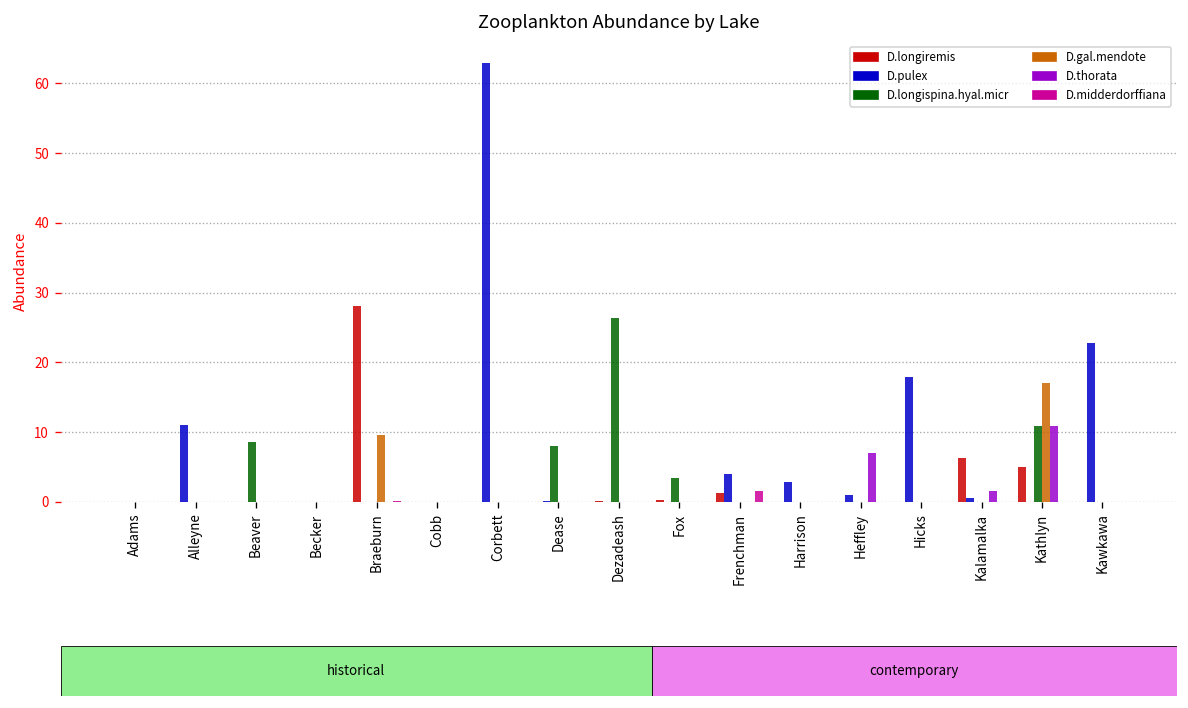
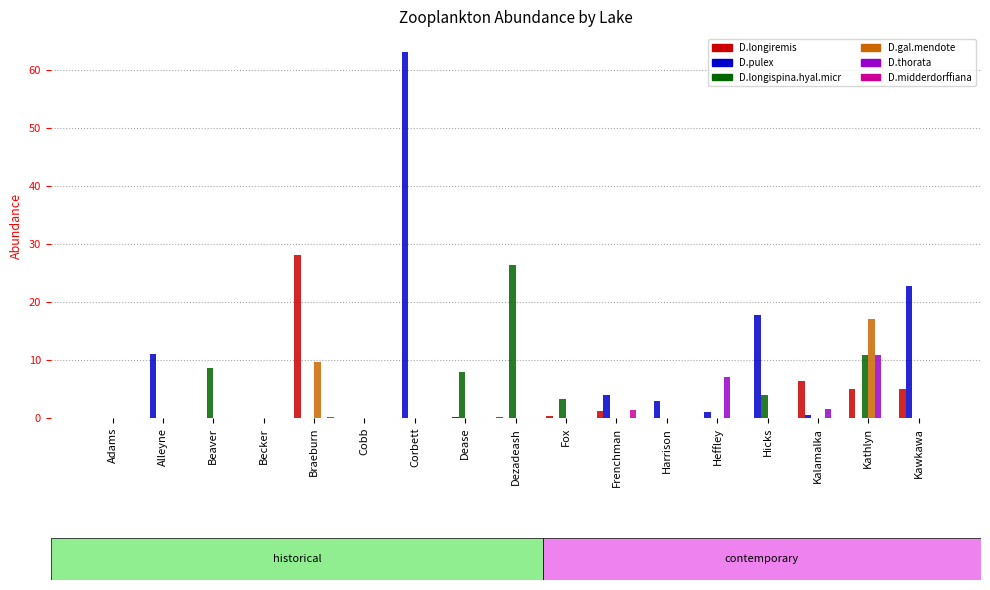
  {
    "D.longiremis": {
      "Adams": 0,
      "Alleyne": 0,
      "Beaver": 0,
      "Becker": 0,
      "Braeburn": 28,
      "Cobb": 0,
      "Corbett": 0,
      "Dease": 0,
      "Frenchman": 1,
      "Harrison": 0,
      "Heffley": 0,
      "Hicks": 0,
      "Kalamalka": 6,
      "Kathlyn": 5,
-     "Kawkawa": 0
+     "Kawkawa": 5
    },
    "D.pulex": {
      "Adams": 0,
      "Alleyne": 11,
      "Beaver": 0,
      "Becker": 0,
      "Braeburn": 0,
      "Cobb": 0,
      "Corbett": 63,
      "Dezadeash": 0,
      "Fox": 0,
      "Frenchman": 4,
      "Harrison": 3,
      "Heffley": 1,
      "Hicks": 18,
      "Kalamalka": 1,
      "Kathlyn": 0,
      "Kawkawa": 23
    },
    "D.longispina.hyal.micr": {
      "Adams": 0,
      "Alleyne": 0,
      "Beaver": 9,
      "Becker": 0,
      "Braeburn": 0,
      "Cobb": 0,
      "Corbett": 0,
      "Dease": 8,
      "Dezadeash": 26,
      "Fox": 3,
      "Frenchman": 0,
      "Harrison": 0,
      "Heffley": 0,
-     "Hicks": 0,
+     "Hicks": 4,
      "Kalamalka": 0,
      "Kathlyn": 11,
      "Kawkawa": 0
    },
    "D.gal.mendote": {
      "Adams": 0,
      "Alleyne": 0,
      "Beaver": 0,
      "Becker": 0,
      "Braeburn": 10,
      "Cobb": 0,
      "Corbett": 0,
      "Dease": 0,
      "Dezadeash": 0,
      "Fox": 0,
      "Frenchman": 0,
      "Harrison": 0,
      "Heffley": 0,
      "Hicks": 0,
      "Kalamalka": 0,
      "Kathlyn": 17,
      "Kawkawa": 0
    },
    "D.thorata": {
      "Adams": 0,
      "Alleyne": 0,
      "Beaver": 0,
      "Becker": 0,
      "Braeburn": 0,
      "Cobb": 0,
      "Corbett": 0,
      "Dease": 0,
      "Dezadeash": 0,
      "Fox": 0,
      "Frenchman": 0,
      "Harrison": 0,
      "Heffley": 7,
      "Hicks": 0,
      "Kalamalka": 2,
      "Kathlyn": 11,
      "Kawkawa": 0
    },
    "D.midderdorffiana": {
      "Adams": 0,
      "Alleyne": 0,
      "Beaver": 0,
      "Becker": 0,
      "Cobb": 0,
      "Corbett": 0,
      "Dease": 0,
      "Dezadeash": 0,
      "Fox": 0,
      "Frenchman": 1,
      "Harrison": 0,
      "Heffley": 0,
      "Hicks": 0,
      "Kalamalka": 0,
      "Kathlyn": 0,
      "Kawkawa": 0
    }
  }
